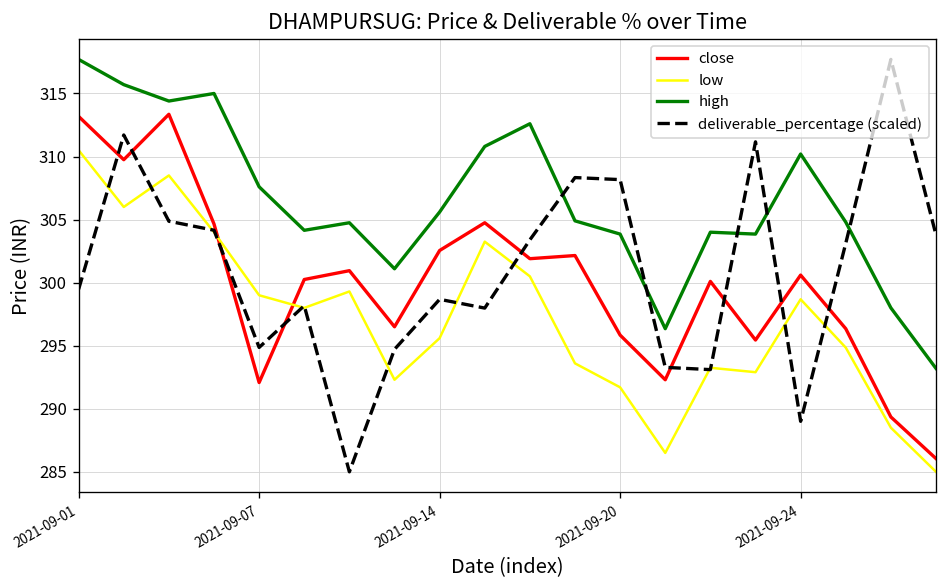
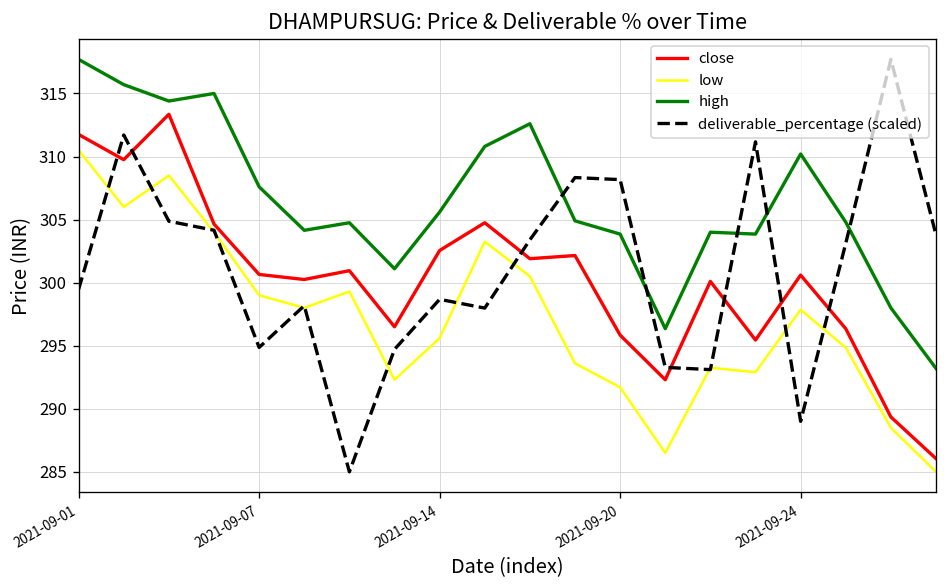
  {
    "close": {
-     "2021-09-01": 313.2,
-     "2021-09-07": 292.1,
+     "2021-09-01": 311.8,
+     "2021-09-07": 300.7,
      "2021-09-14": 302.6,
      "2021-09-20": 295.8,
      "2021-09-24": 300.6
    },
    "low": {
      "2021-09-01": 310.5,
      "2021-09-07": 299.0,
      "2021-09-14": 295.6,
      "2021-09-20": 291.7,
-     "2021-09-24": 298.7
+     "2021-09-24": 297.9
    },
    "high": {
      "2021-09-01": 317.7,
      "2021-09-07": 307.6,
      "2021-09-14": 305.6,
      "2021-09-20": 303.9,
      "2021-09-24": 310.2
    },
    "deliverable_percentage (scaled)": {
      "2021-09-01": 299.5,
      "2021-09-07": 294.9,
      "2021-09-14": 298.7,
      "2021-09-20": 308.2,
      "2021-09-24": 289.0
    }
  }
